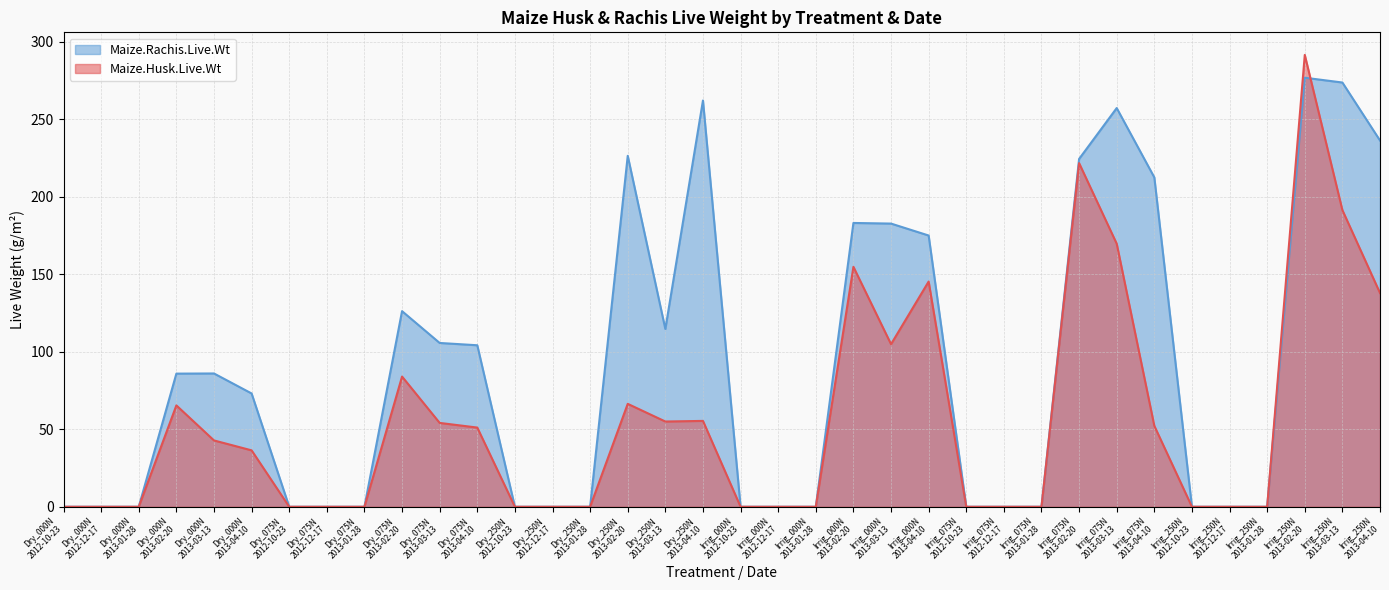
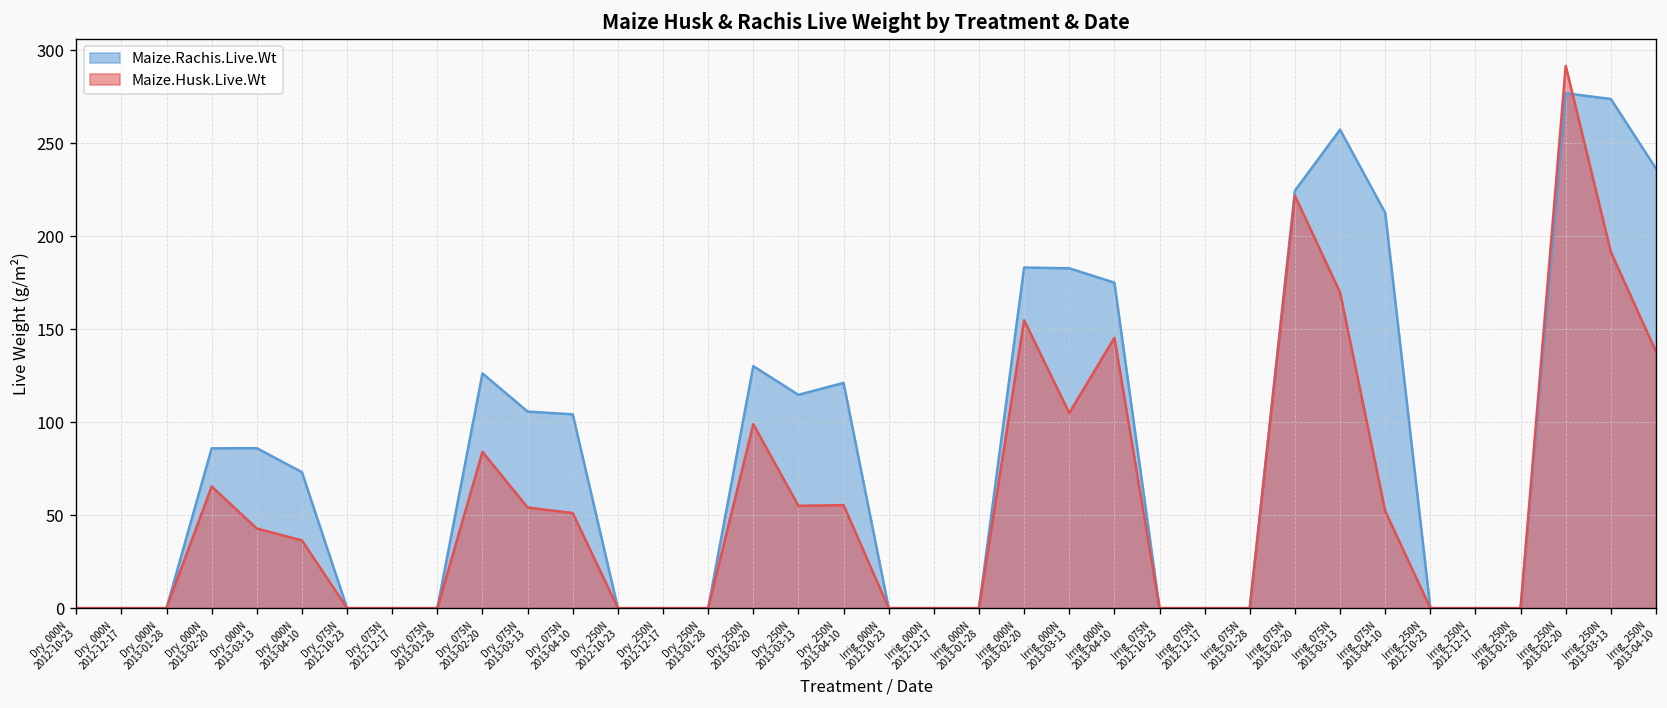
  {
    "Maize.Rachis.Live.Wt": {
      "Dry_000N 2013-02-20": 86,
      "Dry_000N 2013-03-13": 86,
      "Dry_000N 2013-04-10": 73,
      "Dry_075N 2013-02-20": 126,
      "Dry_075N 2013-03-13": 106,
      "Dry_075N 2013-04-10": 104,
-     "Dry_250N 2013-02-20": 226,
+     "Dry_250N 2013-02-20": 130,
      "Dry_250N 2013-03-13": 115,
-     "Dry_250N 2013-04-10": 262,
+     "Dry_250N 2013-04-10": 121,
      "Irrig_000N 2013-02-20": 183,
      "Irrig_000N 2013-03-13": 183,
      "Irrig_000N 2013-04-10": 175,
      "Irrig_075N 2013-02-20": 224,
      "Irrig_075N 2013-03-13": 257,
      "Irrig_075N 2013-04-10": 213,
      "Irrig_250N 2013-02-20": 277,
      "Irrig_250N 2013-03-13": 274,
      "Irrig_250N 2013-04-10": 236
    },
    "Maize.Husk.Live.Wt": {
      "Dry_000N 2013-02-20": 65,
      "Dry_000N 2013-03-13": 43,
      "Dry_000N 2013-04-10": 36,
      "Dry_075N 2013-02-20": 84,
      "Dry_075N 2013-03-13": 54,
      "Dry_075N 2013-04-10": 51,
-     "Dry_250N 2013-02-20": 66,
+     "Dry_250N 2013-02-20": 99,
      "Dry_250N 2013-03-13": 55,
      "Dry_250N 2013-04-10": 55,
      "Irrig_000N 2013-02-20": 155,
      "Irrig_000N 2013-03-13": 105,
      "Irrig_000N 2013-04-10": 145,
      "Irrig_075N 2013-02-20": 222,
      "Irrig_075N 2013-03-13": 170,
      "Irrig_075N 2013-04-10": 52,
      "Irrig_250N 2013-02-20": 292,
      "Irrig_250N 2013-03-13": 191,
      "Irrig_250N 2013-04-10": 138
    }
  }
